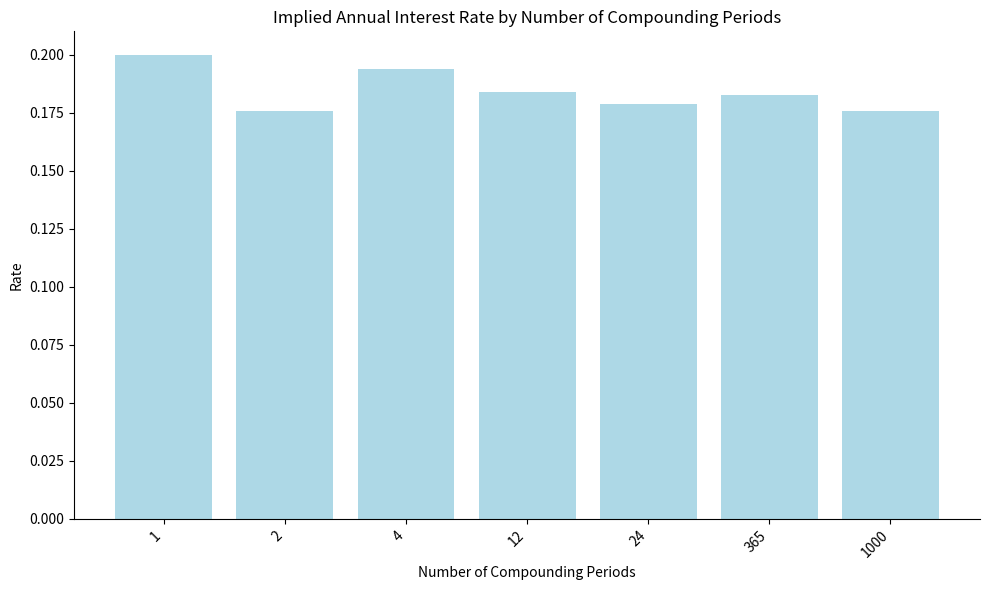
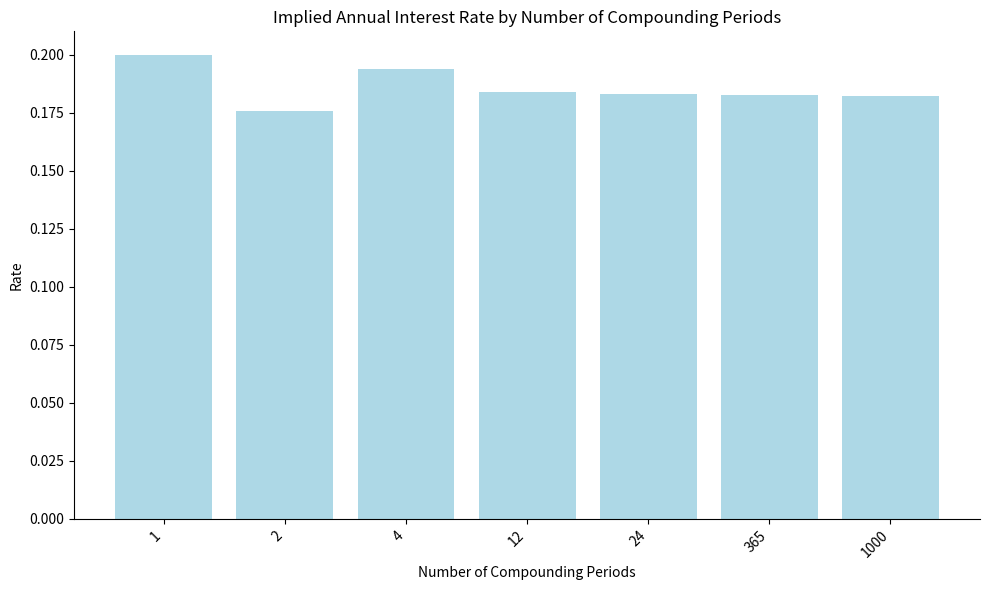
  {
    "1": 0.200,
    "2": 0.176,
    "4": 0.194,
    "12": 0.184,
-   "24": 0.179,
+   "24": 0.183,
    "365": 0.182,
-   "1000": 0.176
+   "1000": 0.182
  }
